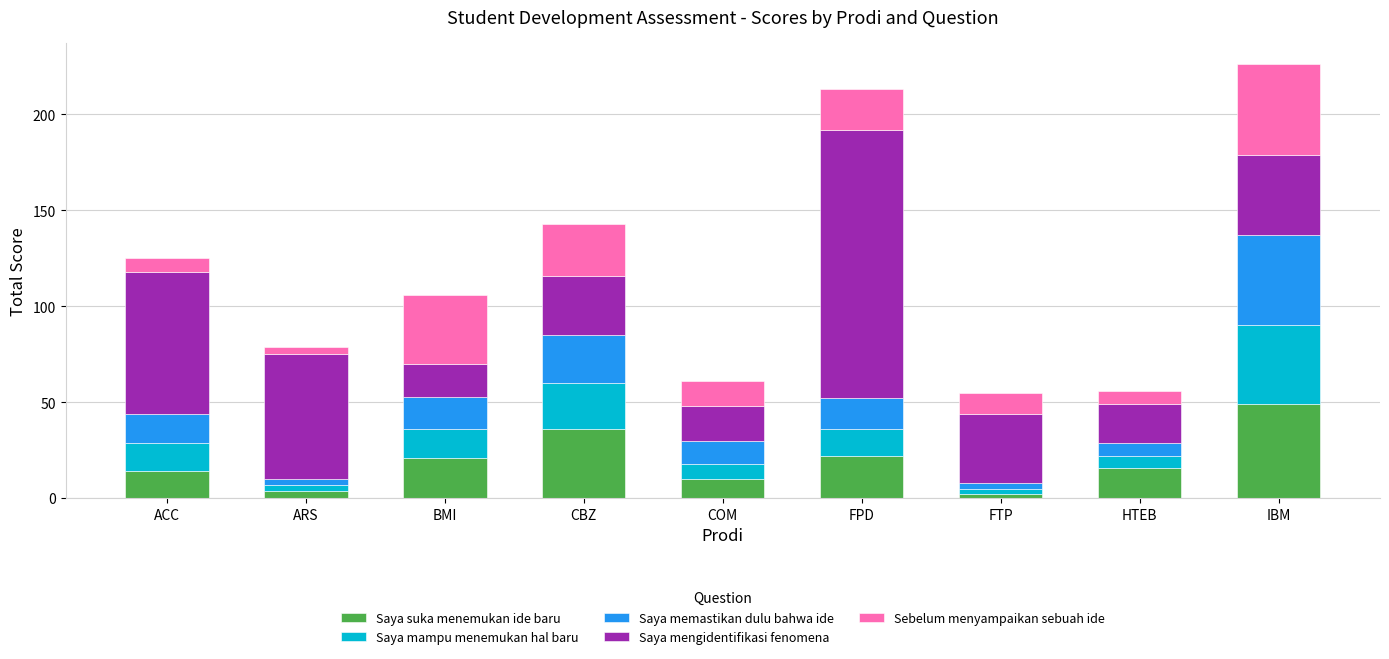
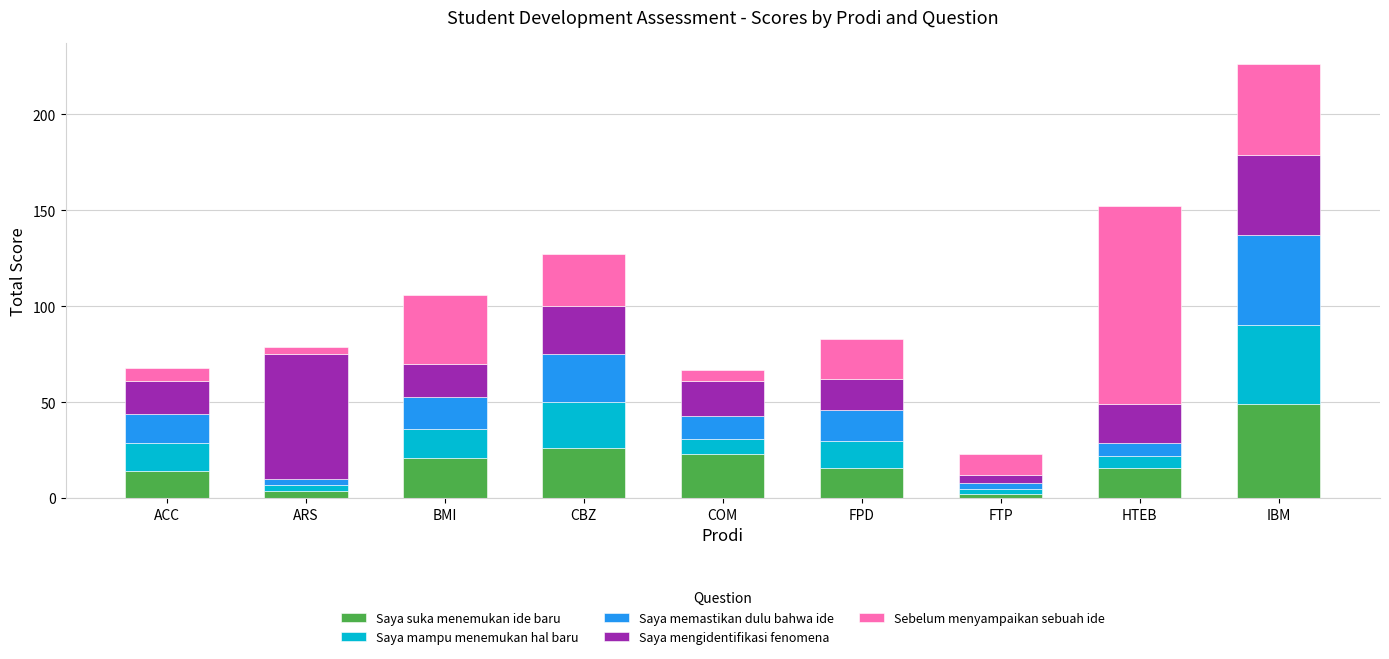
  {
    "Saya suka menemukan ide baru": {
      "ACC": 14,
      "ARS": 4,
      "BMI": 21,
-     "CBZ": 36,
-     "COM": 10,
-     "FPD": 22,
+     "CBZ": 26,
+     "COM": 23,
+     "FPD": 16,
      "FTP": 2,
      "HTEB": 16,
      "IBM": 49
    },
    "Saya mengidentifikasi fenomena": {
-     "ACC": 74,
+     "ACC": 17,
      "ARS": 65,
      "BMI": 17,
-     "CBZ": 31,
+     "CBZ": 25,
      "COM": 18,
-     "FPD": 140,
-     "FTP": 36,
+     "FPD": 16,
+     "FTP": 4,
      "HTEB": 20,
      "IBM": 42
    },
    "Sebelum menyampaikan sebuah ide": {
      "ACC": 7,
      "ARS": 4,
      "BMI": 36,
      "CBZ": 27,
-     "COM": 13,
+     "COM": 6,
      "FPD": 21,
      "FTP": 11,
-     "HTEB": 7,
+     "HTEB": 103,
      "IBM": 47
    }
  }
